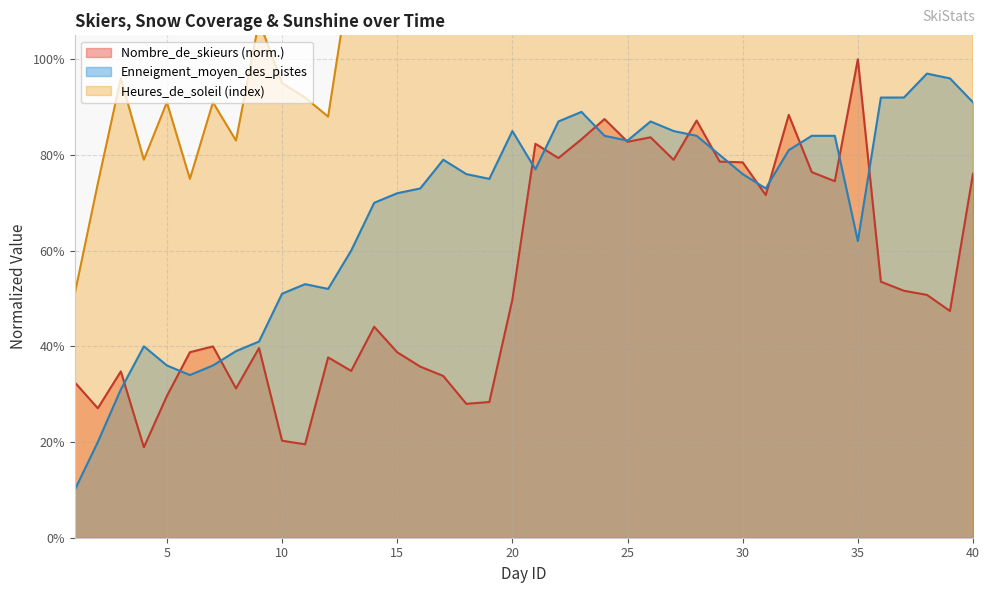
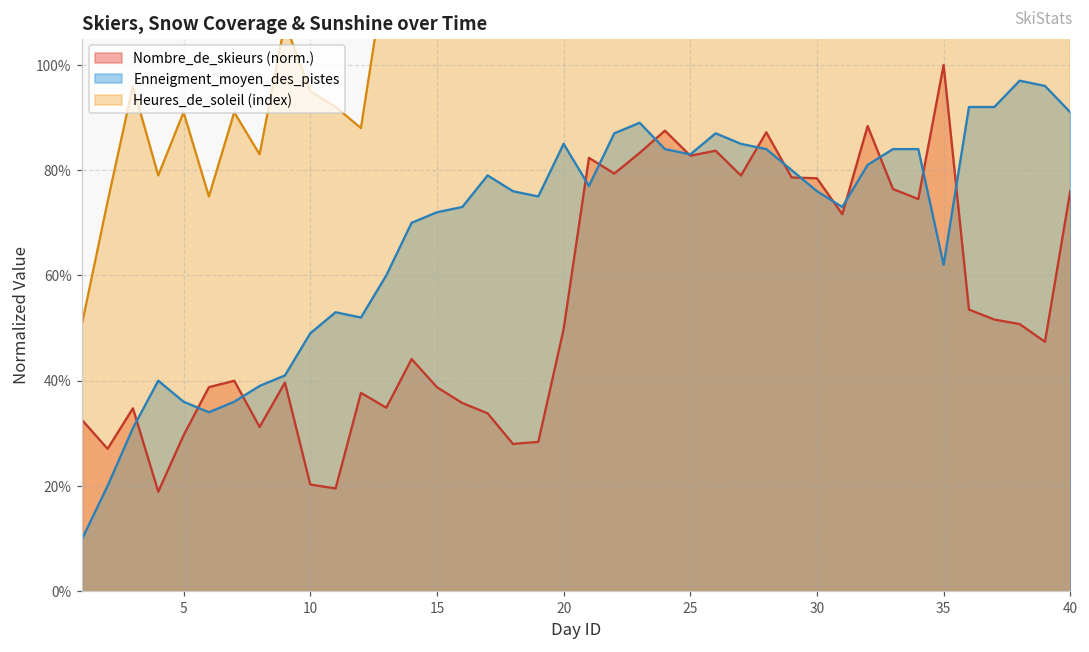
  {
    "Nombre_de_skieurs (norm.)": {
      "5": "30%",
      "10": "20%",
      "15": "39%",
      "20": "50%",
      "30": "78%",
      "35": "100%",
      "40": "76%"
    },
    "Enneigment_moyen_des_pistes": {
      "5": "36%",
-     "10": "51%",
+     "10": "49%",
      "15": "72%",
      "20": "85%",
      "30": "76%",
      "35": "62%",
      "40": "91%"
    }
  }
